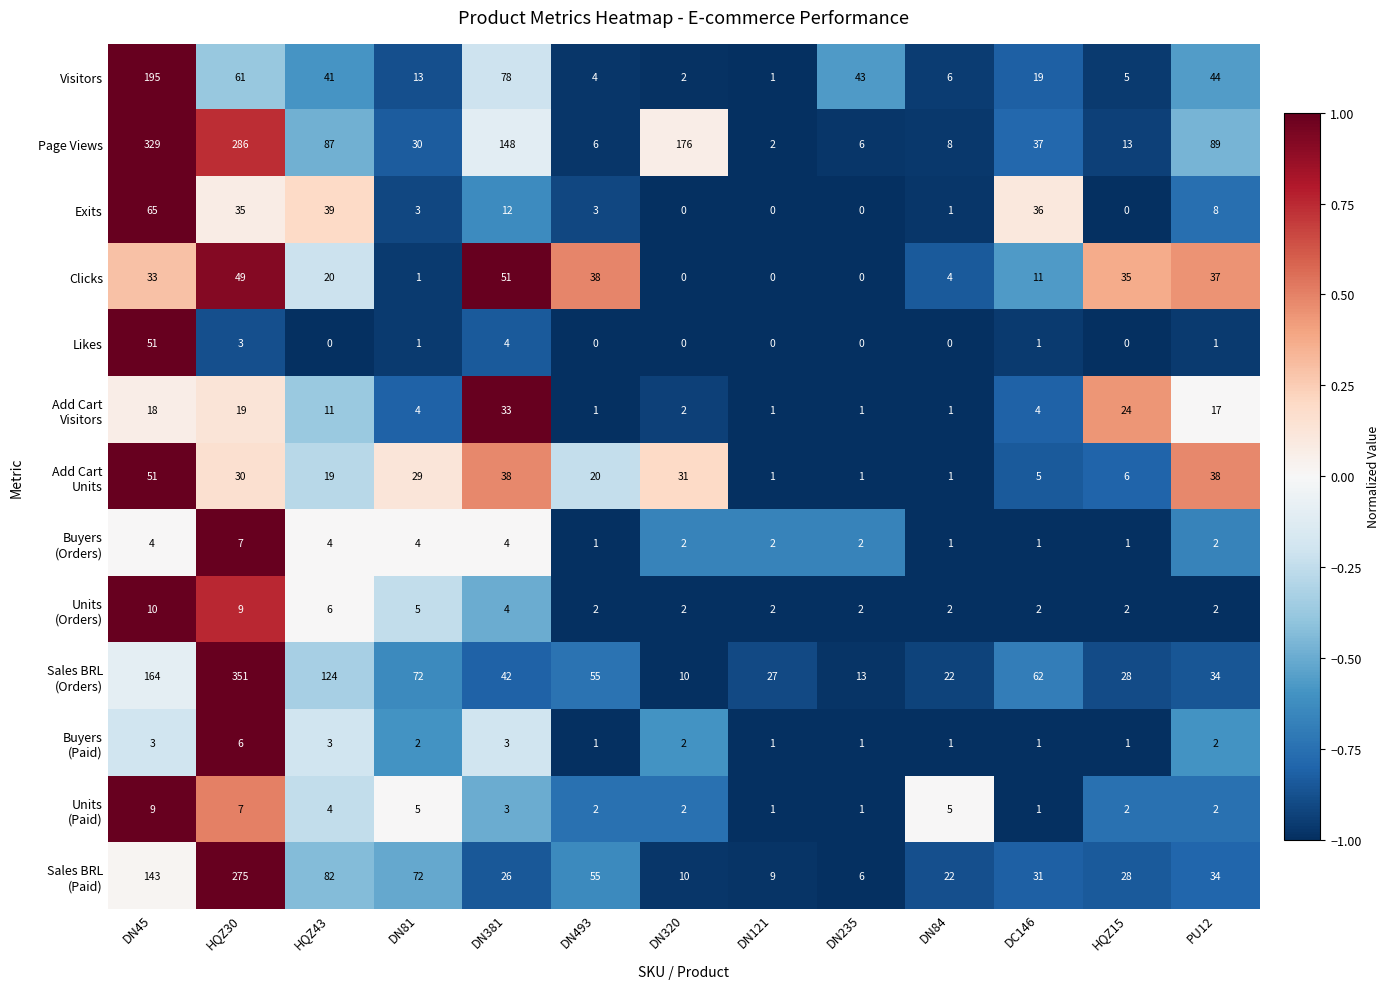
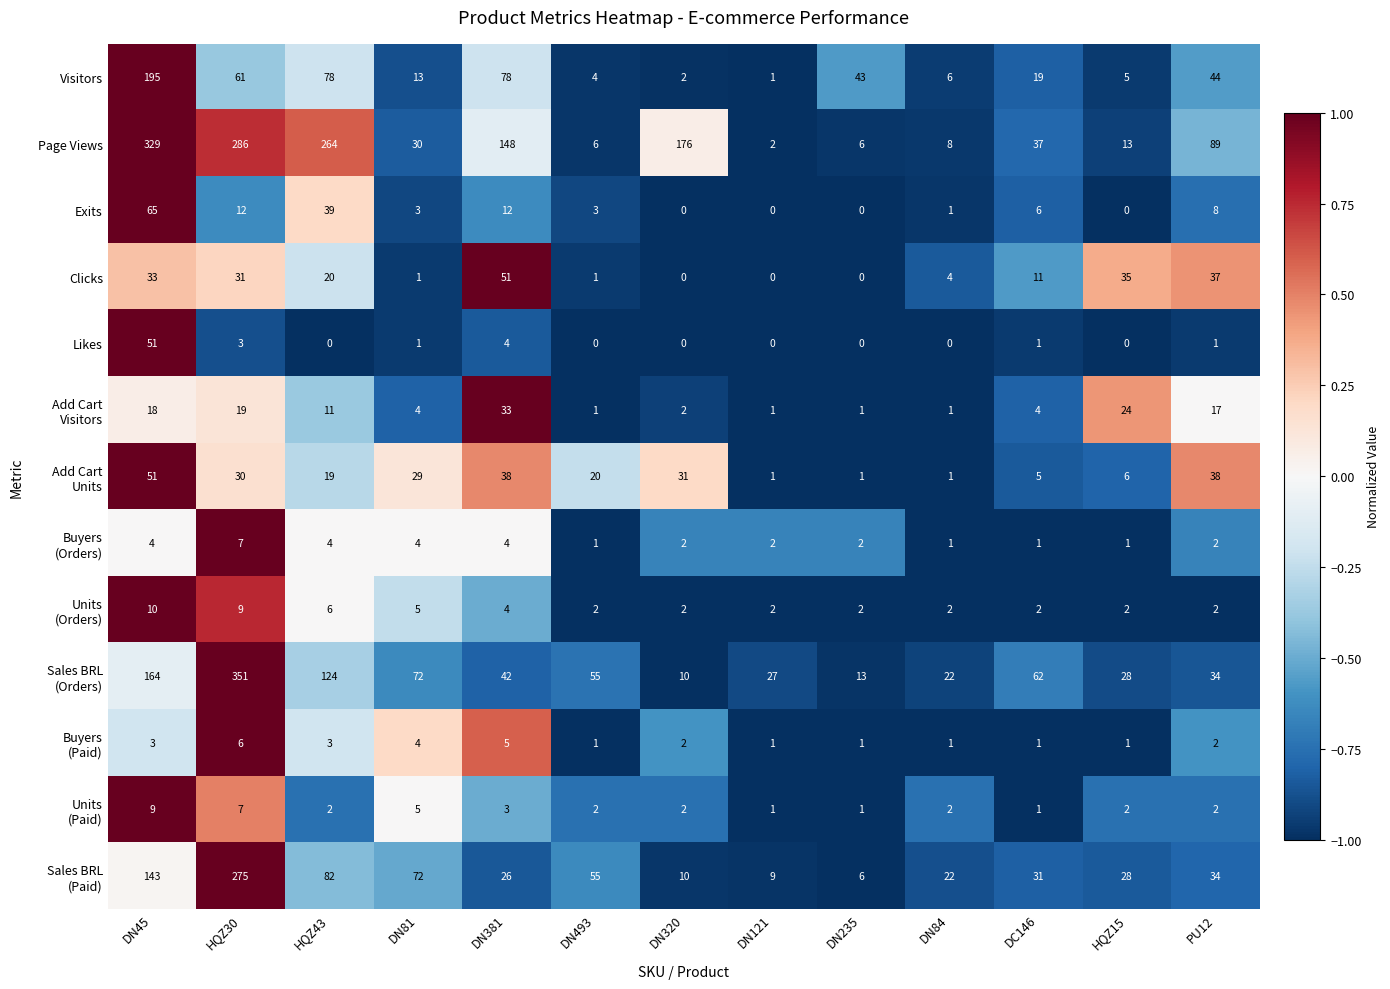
  {
    "Visitors": {
      "DN45": 195,
      "HQZ30": 61,
-     "HQZ43": 41,
+     "HQZ43": 78,
      "DN81": 13,
      "DN381": 78,
      "DN493": 4,
      "DN320": 2,
      "DN121": 1,
      "DN235": 43,
      "DN84": 6,
      "DC146": 19,
      "HQZ15": 5,
      "PU12": 44
    },
    "Page Views": {
      "DN45": 329,
      "HQZ30": 286,
-     "HQZ43": 87,
+     "HQZ43": 264,
      "DN81": 30,
      "DN381": 148,
      "DN493": 6,
      "DN320": 176,
      "DN121": 2,
      "DN235": 6,
      "DN84": 8,
      "DC146": 37,
      "HQZ15": 13,
      "PU12": 89
    },
    "Exits": {
      "DN45": 65,
-     "HQZ30": 35,
+     "HQZ30": 12,
      "HQZ43": 39,
      "DN81": 3,
      "DN381": 12,
      "DN493": 3,
      "DN320": 0,
      "DN121": 0,
      "DN235": 0,
      "DN84": 1,
-     "DC146": 36,
+     "DC146": 6,
      "HQZ15": 0,
      "PU12": 8
    },
    "Clicks": {
      "DN45": 33,
-     "HQZ30": 49,
+     "HQZ30": 31,
      "HQZ43": 20,
      "DN81": 1,
      "DN381": 51,
-     "DN493": 38,
+     "DN493": 1,
      "DN320": 0,
      "DN121": 0,
      "DN235": 0,
      "DN84": 4,
      "DC146": 11,
      "HQZ15": 35,
      "PU12": 37
    },
    "Likes": {
      "DN45": 51,
      "HQZ30": 3,
      "HQZ43": 0,
      "DN81": 1,
      "DN381": 4,
      "DN493": 0,
      "DN320": 0,
      "DN121": 0,
      "DN235": 0,
      "DN84": 0,
      "DC146": 1,
      "HQZ15": 0,
      "PU12": 1
    },
    "Add Cart Visitors": {
      "DN45": 18,
      "HQZ30": 19,
      "HQZ43": 11,
      "DN81": 4,
      "DN381": 33,
      "DN493": 1,
      "DN320": 2,
      "DN121": 1,
      "DN235": 1,
      "DN84": 1,
      "DC146": 4,
      "HQZ15": 24,
      "PU12": 17
    },
    "Add Cart Units": {
      "DN45": 51,
      "HQZ30": 30,
      "HQZ43": 19,
      "DN81": 29,
      "DN381": 38,
      "DN493": 20,
      "DN320": 31,
      "DN121": 1,
      "DN235": 1,
      "DN84": 1,
      "DC146": 5,
      "HQZ15": 6,
      "PU12": 38
    },
    "Buyers (Orders)": {
      "DN45": 4,
      "HQZ30": 7,
      "HQZ43": 4,
      "DN81": 4,
      "DN381": 4,
      "DN493": 1,
      "DN320": 2,
      "DN121": 2,
      "DN235": 2,
      "DN84": 1,
      "DC146": 1,
      "HQZ15": 1,
      "PU12": 2
    },
    "Units (Orders)": {
      "DN45": 10,
      "HQZ30": 9,
      "HQZ43": 6,
      "DN81": 5,
      "DN381": 4,
      "DN493": 2,
      "DN320": 2,
      "DN121": 2,
      "DN235": 2,
      "DN84": 2,
      "DC146": 2,
      "HQZ15": 2,
      "PU12": 2
    },
    "Sales BRL (Orders)": {
      "DN45": 164,
      "HQZ30": 351,
      "HQZ43": 124,
      "DN81": 72,
      "DN381": 42,
      "DN493": 55,
      "DN320": 10,
      "DN121": 27,
      "DN235": 13,
      "DN84": 22,
      "DC146": 62,
      "HQZ15": 28,
      "PU12": 34
    },
    "Buyers (Paid)": {
      "DN45": 3,
      "HQZ30": 6,
      "HQZ43": 3,
-     "DN81": 2,
-     "DN381": 3,
+     "DN81": 4,
+     "DN381": 5,
      "DN493": 1,
      "DN320": 2,
      "DN121": 1,
      "DN235": 1,
      "DN84": 1,
      "DC146": 1,
      "HQZ15": 1,
      "PU12": 2
    },
    "Units (Paid)": {
      "DN45": 9,
      "HQZ30": 7,
-     "HQZ43": 4,
+     "HQZ43": 2,
      "DN81": 5,
      "DN381": 3,
      "DN493": 2,
      "DN320": 2,
      "DN121": 1,
      "DN235": 1,
-     "DN84": 5,
+     "DN84": 2,
      "DC146": 1,
      "HQZ15": 2,
      "PU12": 2
    },
    "Sales BRL (Paid)": {
      "DN45": 143,
      "HQZ30": 275,
      "HQZ43": 82,
      "DN81": 72,
      "DN381": 26,
      "DN493": 55,
      "DN320": 10,
      "DN121": 9,
      "DN235": 6,
      "DN84": 22,
      "DC146": 31,
      "HQZ15": 28,
      "PU12": 34
    }
  }
